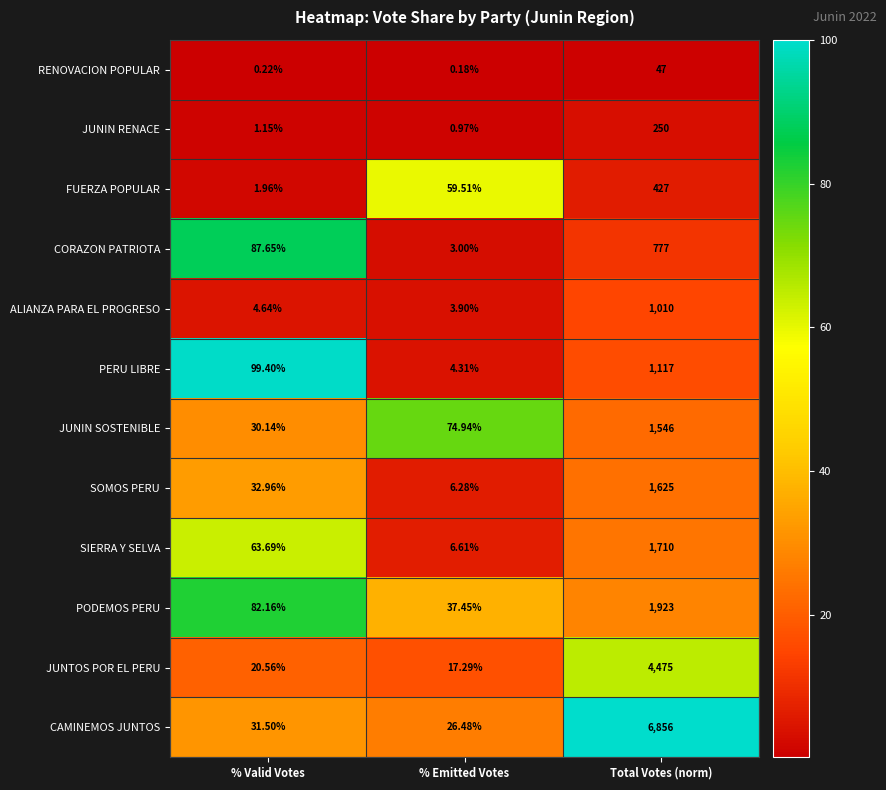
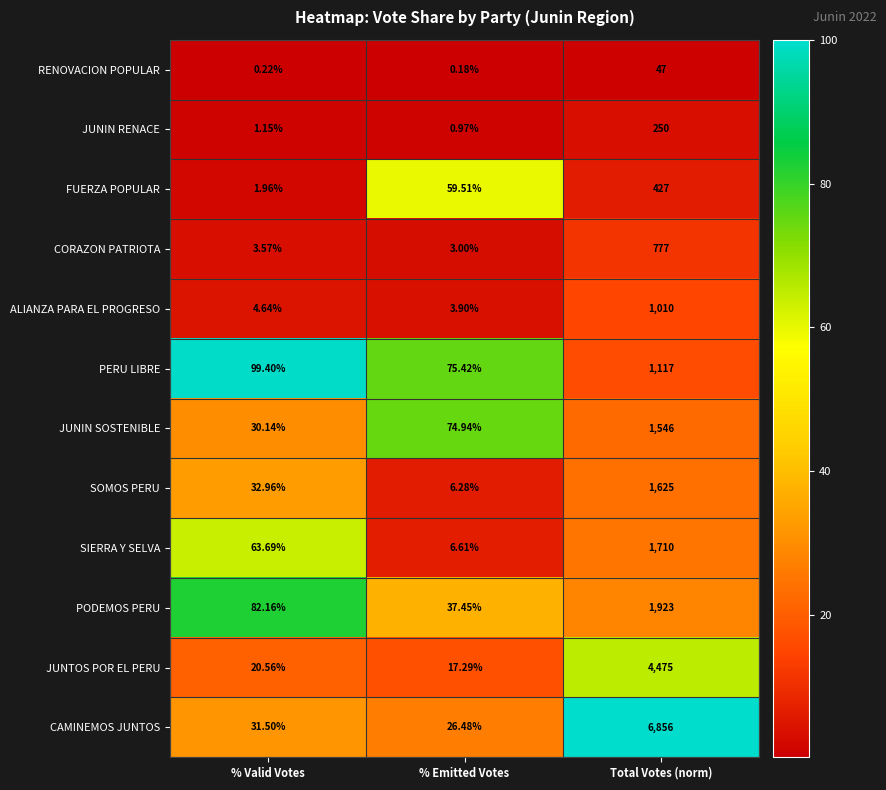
  {
    "RENOVACION POPULAR": {
      "% Valid Votes": "0.22%",
      "% Emitted Votes": "0.18%",
      "Total Votes (norm)": "47"
    },
    "JUNIN RENACE": {
      "% Valid Votes": "1.15%",
      "% Emitted Votes": "0.97%",
      "Total Votes (norm)": "250"
    },
    "FUERZA POPULAR": {
      "% Valid Votes": "1.96%",
      "% Emitted Votes": "59.51%",
      "Total Votes (norm)": "427"
    },
    "CORAZON PATRIOTA": {
-     "% Valid Votes": "87.65%",
+     "% Valid Votes": "3.57%",
      "% Emitted Votes": "3.00%",
      "Total Votes (norm)": "777"
    },
    "ALIANZA PARA EL PROGRESO": {
      "% Valid Votes": "4.64%",
      "% Emitted Votes": "3.90%",
      "Total Votes (norm)": "1,010"
    },
    "PERU LIBRE": {
      "% Valid Votes": "99.40%",
-     "% Emitted Votes": "4.31%",
+     "% Emitted Votes": "75.42%",
      "Total Votes (norm)": "1,117"
    },
    "JUNIN SOSTENIBLE": {
      "% Valid Votes": "30.14%",
      "% Emitted Votes": "74.94%",
      "Total Votes (norm)": "1,546"
    },
    "SOMOS PERU": {
      "% Valid Votes": "32.96%",
      "% Emitted Votes": "6.28%",
      "Total Votes (norm)": "1,625"
    },
    "SIERRA Y SELVA": {
      "% Valid Votes": "63.69%",
      "% Emitted Votes": "6.61%",
      "Total Votes (norm)": "1,710"
    },
    "PODEMOS PERU": {
      "% Valid Votes": "82.16%",
      "% Emitted Votes": "37.45%",
      "Total Votes (norm)": "1,923"
    },
    "JUNTOS POR EL PERU": {
      "% Valid Votes": "20.56%",
      "% Emitted Votes": "17.29%",
      "Total Votes (norm)": "4,475"
    },
    "CAMINEMOS JUNTOS": {
      "% Valid Votes": "31.50%",
      "% Emitted Votes": "26.48%",
      "Total Votes (norm)": "6,856"
    }
  }
